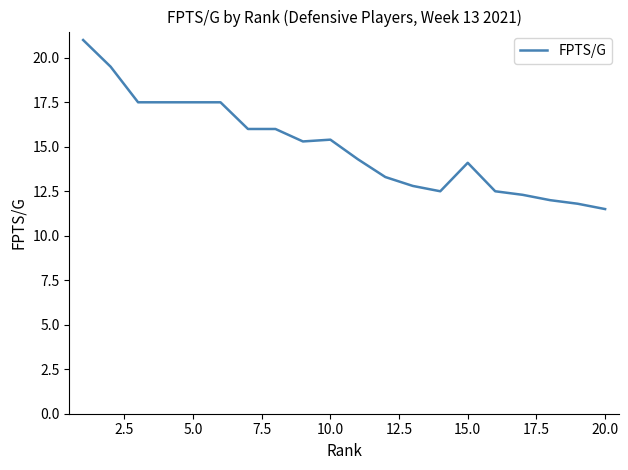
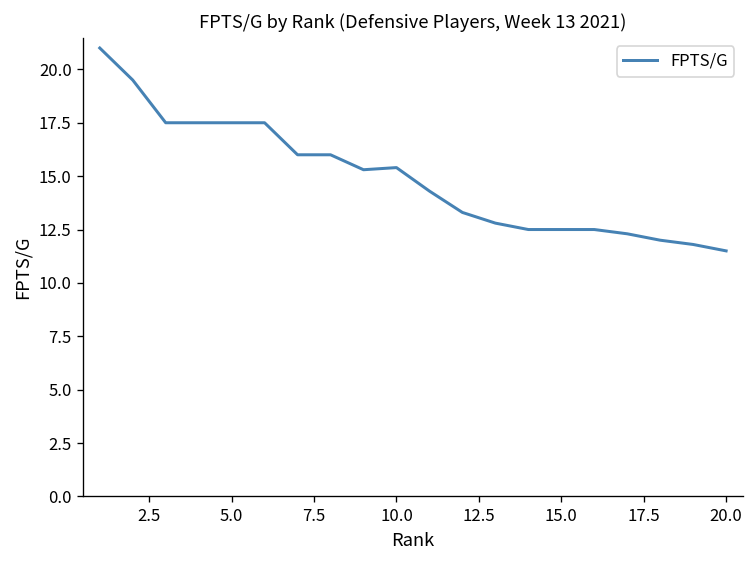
  {
    "5.0": 17.5,
    "10.0": 15.4,
-   "15.0": 14.1,
+   "15.0": 12.5,
    "20.0": 11.5
  }
